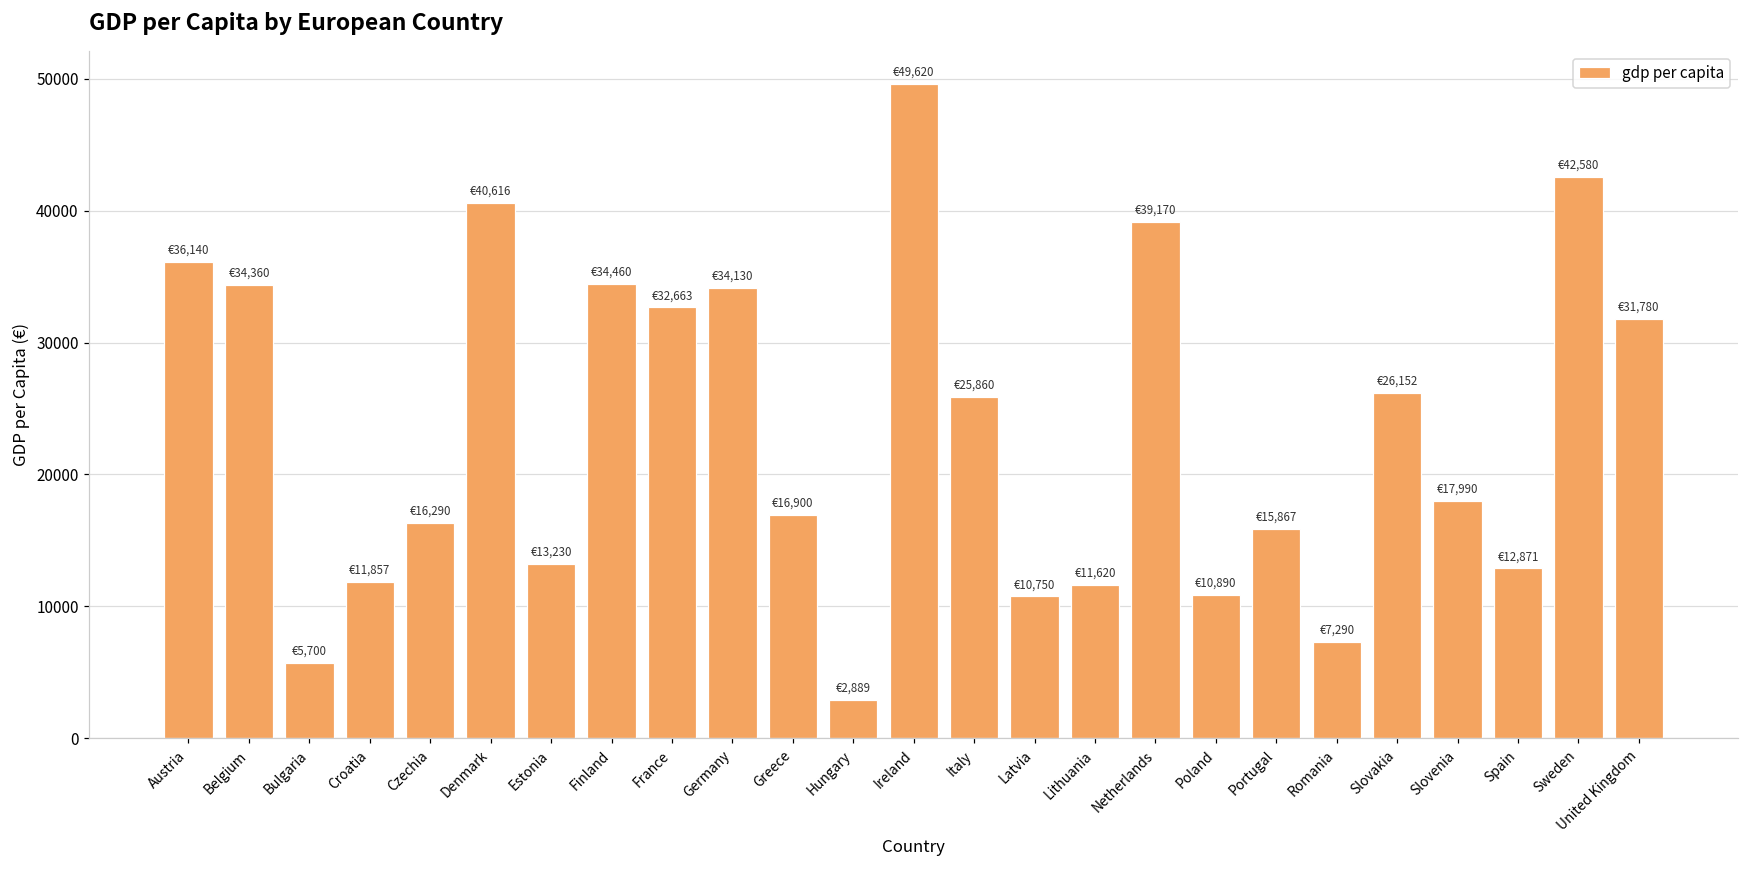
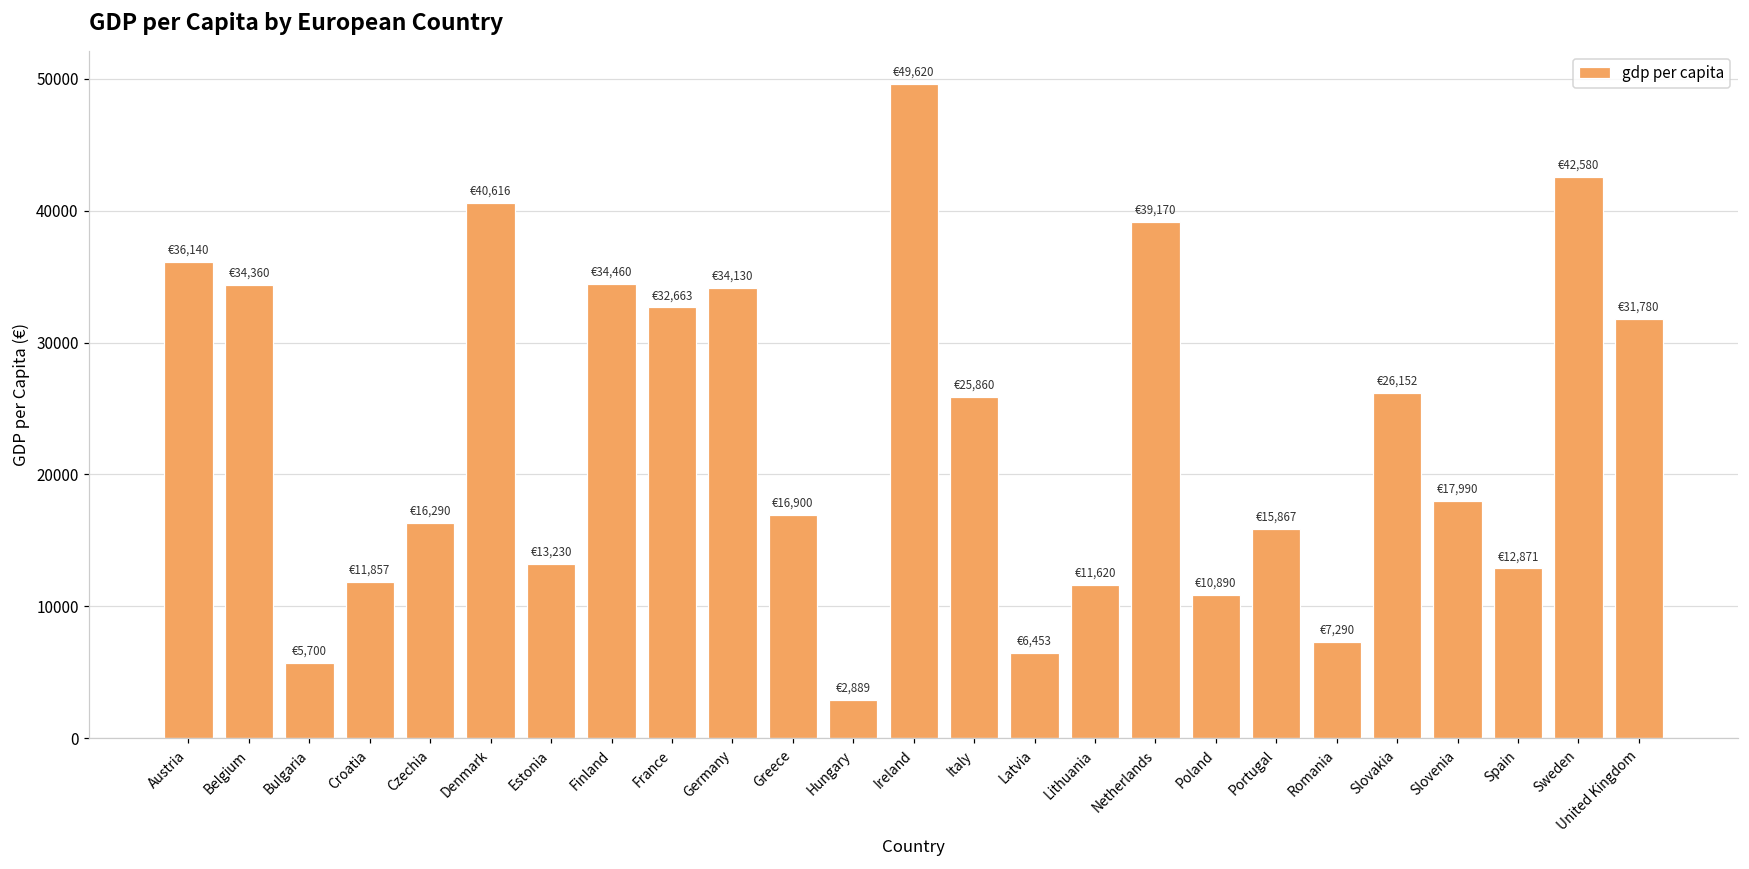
  {
    "Austria": "€36,140",
    "Belgium": "€34,360",
    "Bulgaria": "€5,700",
    "Croatia": "€11,857",
    "Czechia": "€16,290",
    "Denmark": "€40,616",
    "Estonia": "€13,230",
    "Finland": "€34,460",
    "France": "€32,663",
    "Germany": "€34,130",
    "Greece": "€16,900",
    "Hungary": "€2,889",
    "Ireland": "€49,620",
    "Italy": "€25,860",
-   "Latvia": "€10,750",
+   "Latvia": "€6,453",
    "Lithuania": "€11,620",
    "Netherlands": "€39,170",
    "Poland": "€10,890",
    "Portugal": "€15,867",
    "Romania": "€7,290",
    "Slovakia": "€26,152",
    "Slovenia": "€17,990",
    "Spain": "€12,871",
    "Sweden": "€42,580",
    "United Kingdom": "€31,780"
  }
